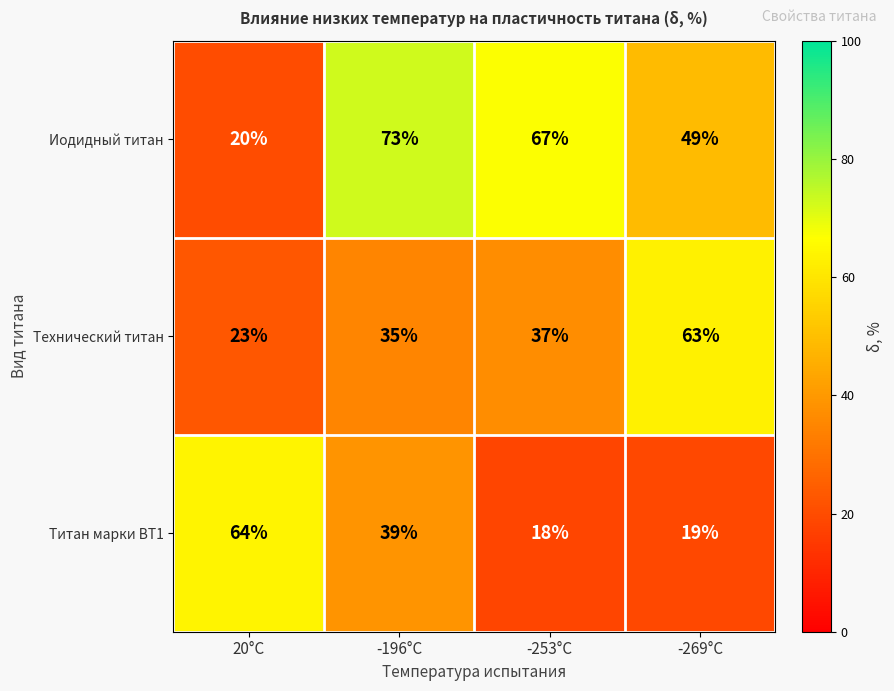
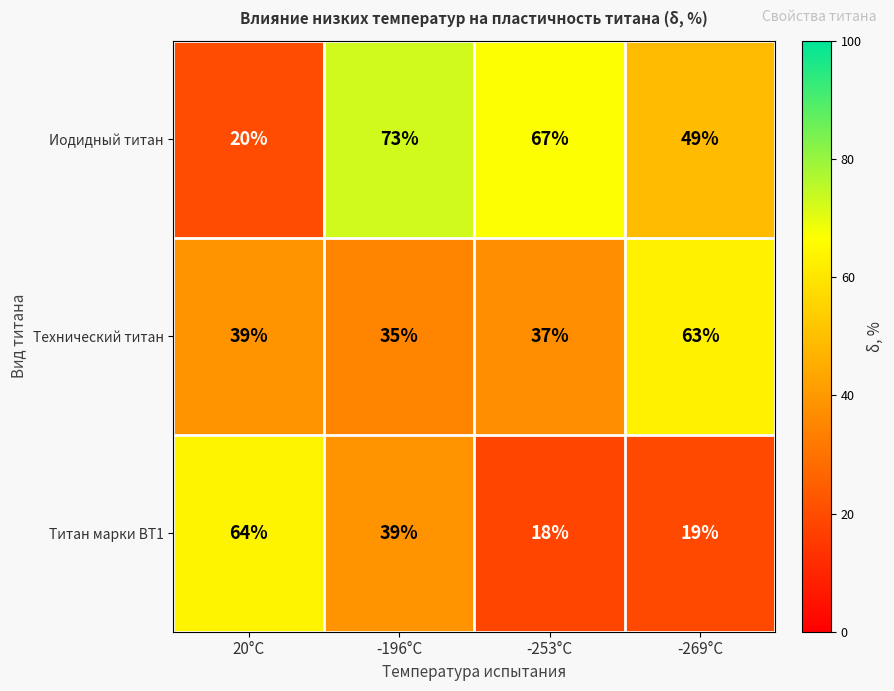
  {
    "Иодидный титан": {
      "20°C": "20%",
      "-196°C": "73%",
      "-253°C": "67%",
      "-269°C": "49%"
    },
    "Технический титан": {
-     "20°C": "23%",
+     "20°C": "39%",
      "-196°C": "35%",
      "-253°C": "37%",
      "-269°C": "63%"
    },
    "Титан марки ВТ1": {
      "20°C": "64%",
      "-196°C": "39%",
      "-253°C": "18%",
      "-269°C": "19%"
    }
  }
